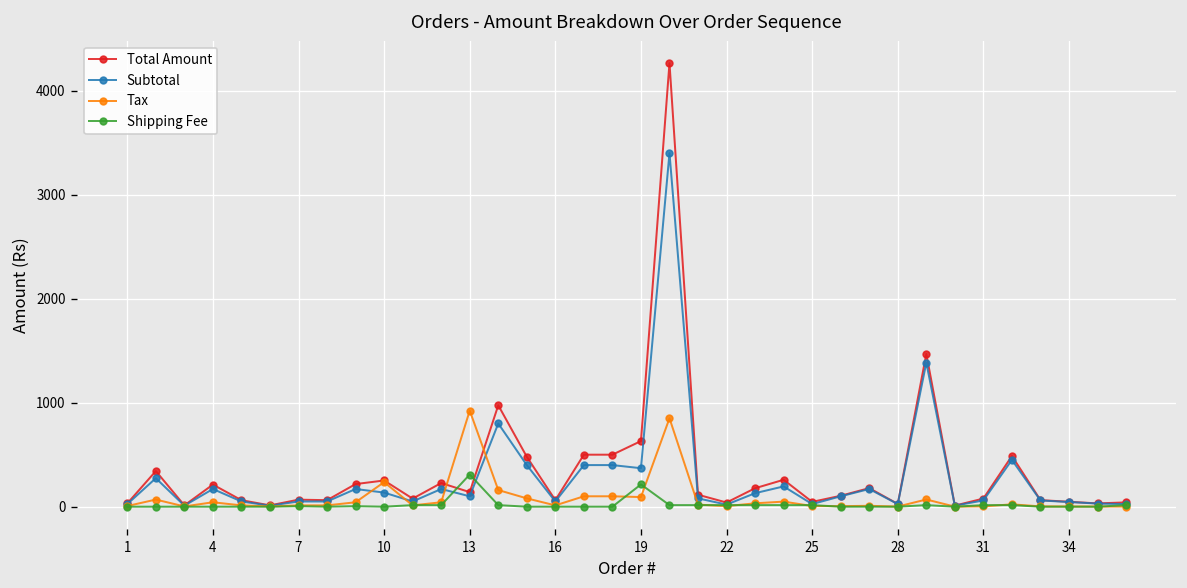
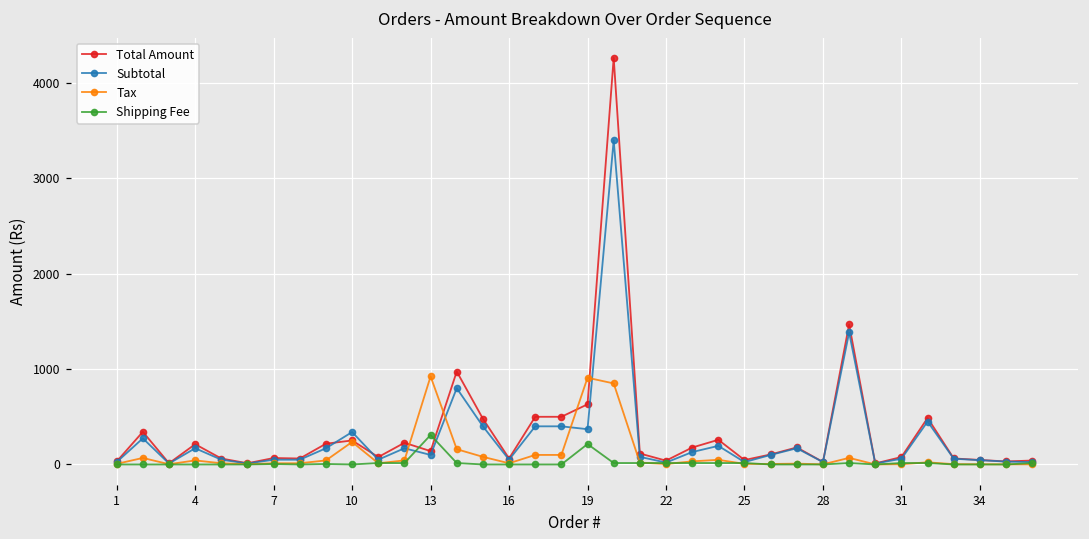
  {
    "Total Amount": {
      "4": 200,
      "13": 100,
      "19": 600
    },
    "Subtotal": {
      "4": 200,
-     "10": 100,
+     "10": 300,
      "13": 100,
      "19": 400
    },
    "Tax": {
      "4": 0,
      "13": 900,
-     "19": 100
+     "19": 900
    },
    "Shipping Fee": {
      "4": 0,
      "10": 0,
      "13": 300,
      "19": 200
    }
  }
